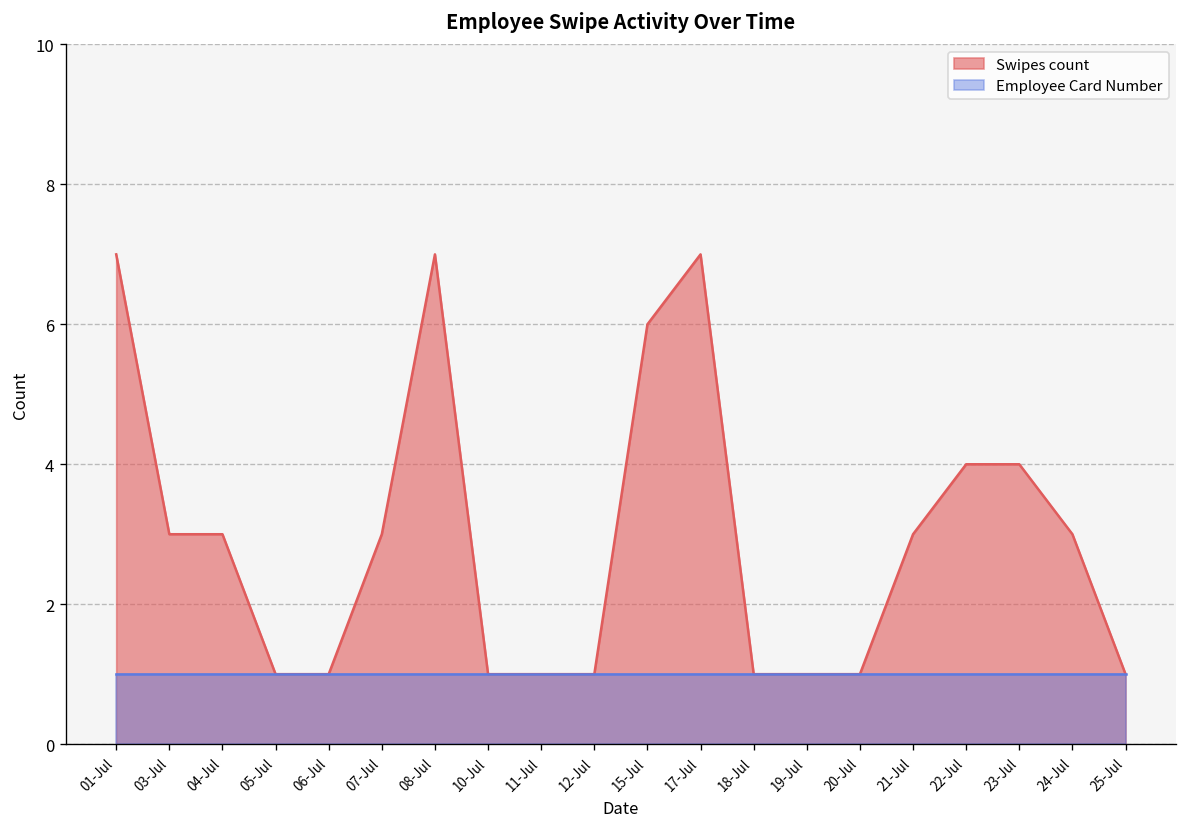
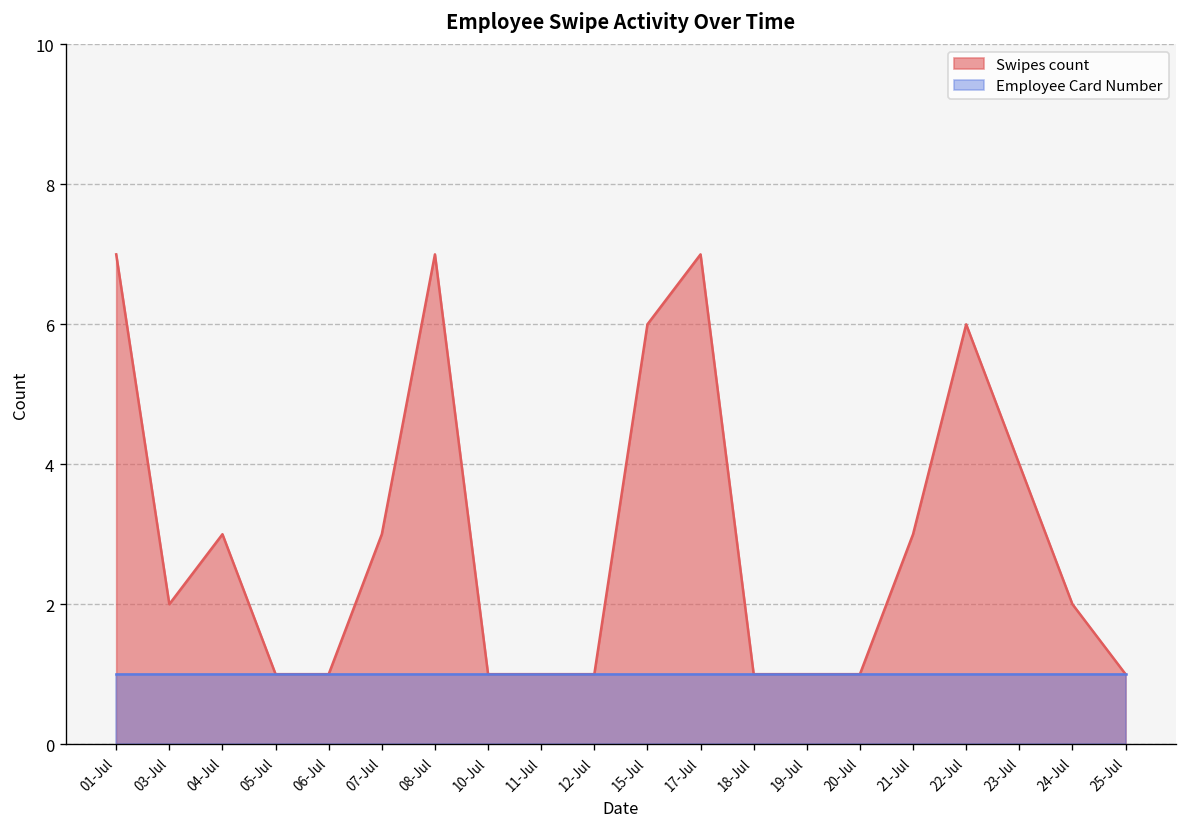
  {
    "Swipes count": {
      "01-Jul": 7,
-     "03-Jul": 3,
+     "03-Jul": 2,
      "04-Jul": 3,
      "07-Jul": 3,
      "08-Jul": 7,
      "15-Jul": 6,
      "17-Jul": 7,
      "21-Jul": 3,
-     "22-Jul": 4,
+     "22-Jul": 6,
      "23-Jul": 4,
-     "24-Jul": 3
+     "24-Jul": 2
    },
    "Employee Card Number": {
      "01-Jul": 1,
      "03-Jul": 1,
      "04-Jul": 1,
      "07-Jul": 1,
      "08-Jul": 1,
      "15-Jul": 1,
      "17-Jul": 1,
      "21-Jul": 1,
      "22-Jul": 1,
      "23-Jul": 1,
      "24-Jul": 1
    }
  }
